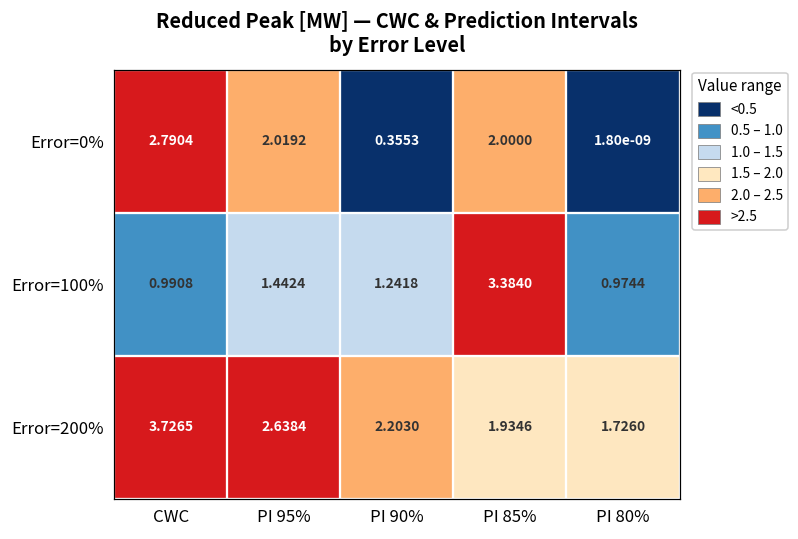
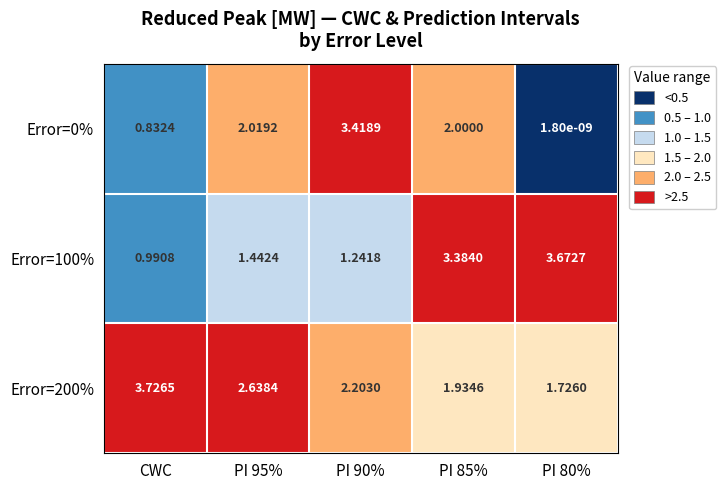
  {
    "Error=0%": {
-     "CWC": "2.7904",
+     "CWC": "0.8324",
      "PI 95%": "2.0192",
-     "PI 90%": "0.3553",
+     "PI 90%": "3.4189",
      "PI 85%": "2.0000",
      "PI 80%": "1.80e-09"
    },
    "Error=100%": {
      "CWC": "0.9908",
      "PI 95%": "1.4424",
      "PI 90%": "1.2418",
      "PI 85%": "3.3840",
-     "PI 80%": "0.9744"
+     "PI 80%": "3.6727"
    },
    "Error=200%": {
      "CWC": "3.7265",
      "PI 95%": "2.6384",
      "PI 90%": "2.2030",
      "PI 85%": "1.9346",
      "PI 80%": "1.7260"
    }
  }
